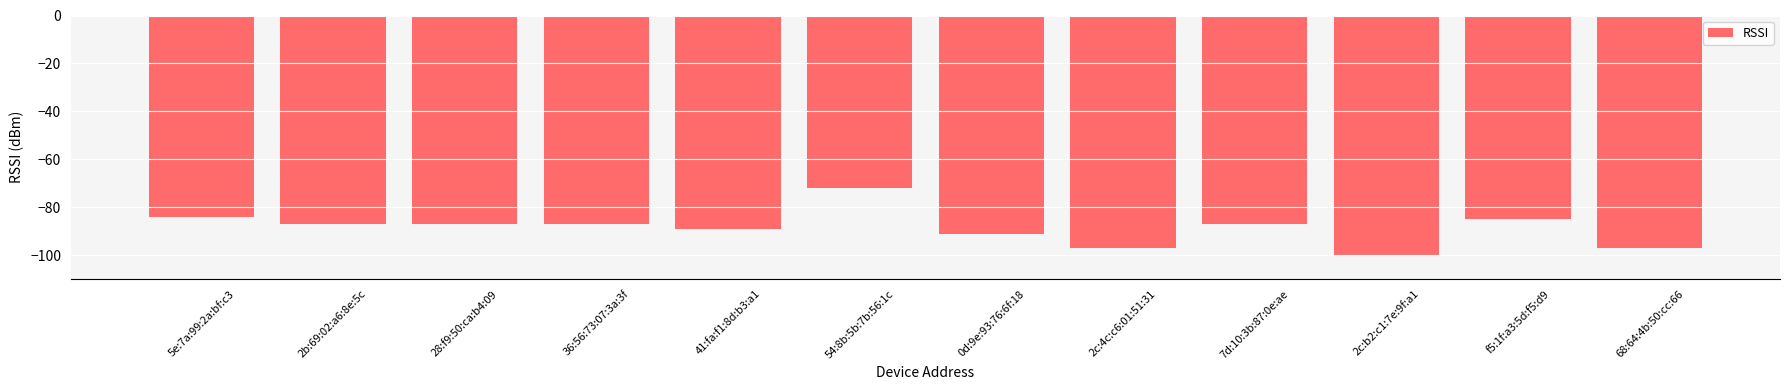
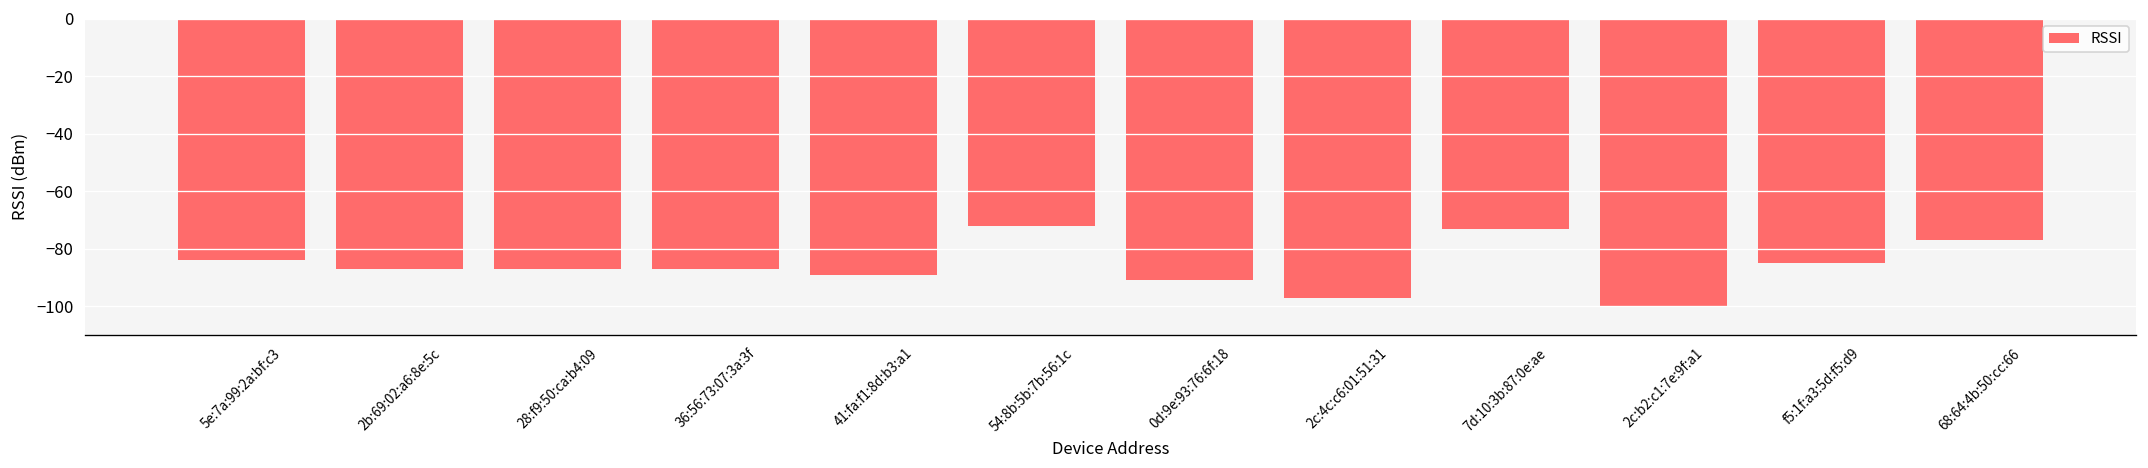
  {
    "5e:7a:99:2a:bf:c3": -84,
    "2b:69:02:a6:8e:5c": -87,
    "28:f9:50:ca:b4:09": -87,
    "36:56:73:07:3a:3f": -87,
    "41:fa:f1:8d:b3:a1": -89,
    "54:8b:5b:7b:56:1c": -72,
    "0d:9e:93:76:6f:18": -91,
    "2c:4c:c6:01:51:31": -97,
-   "7d:10:3b:87:0e:ae": -87,
+   "7d:10:3b:87:0e:ae": -73,
    "2c:b2:c1:7e:9f:a1": -100,
    "f5:1f:a3:5d:f5:d9": -85,
-   "68:64:4b:50:cc:66": -97
+   "68:64:4b:50:cc:66": -77
  }
